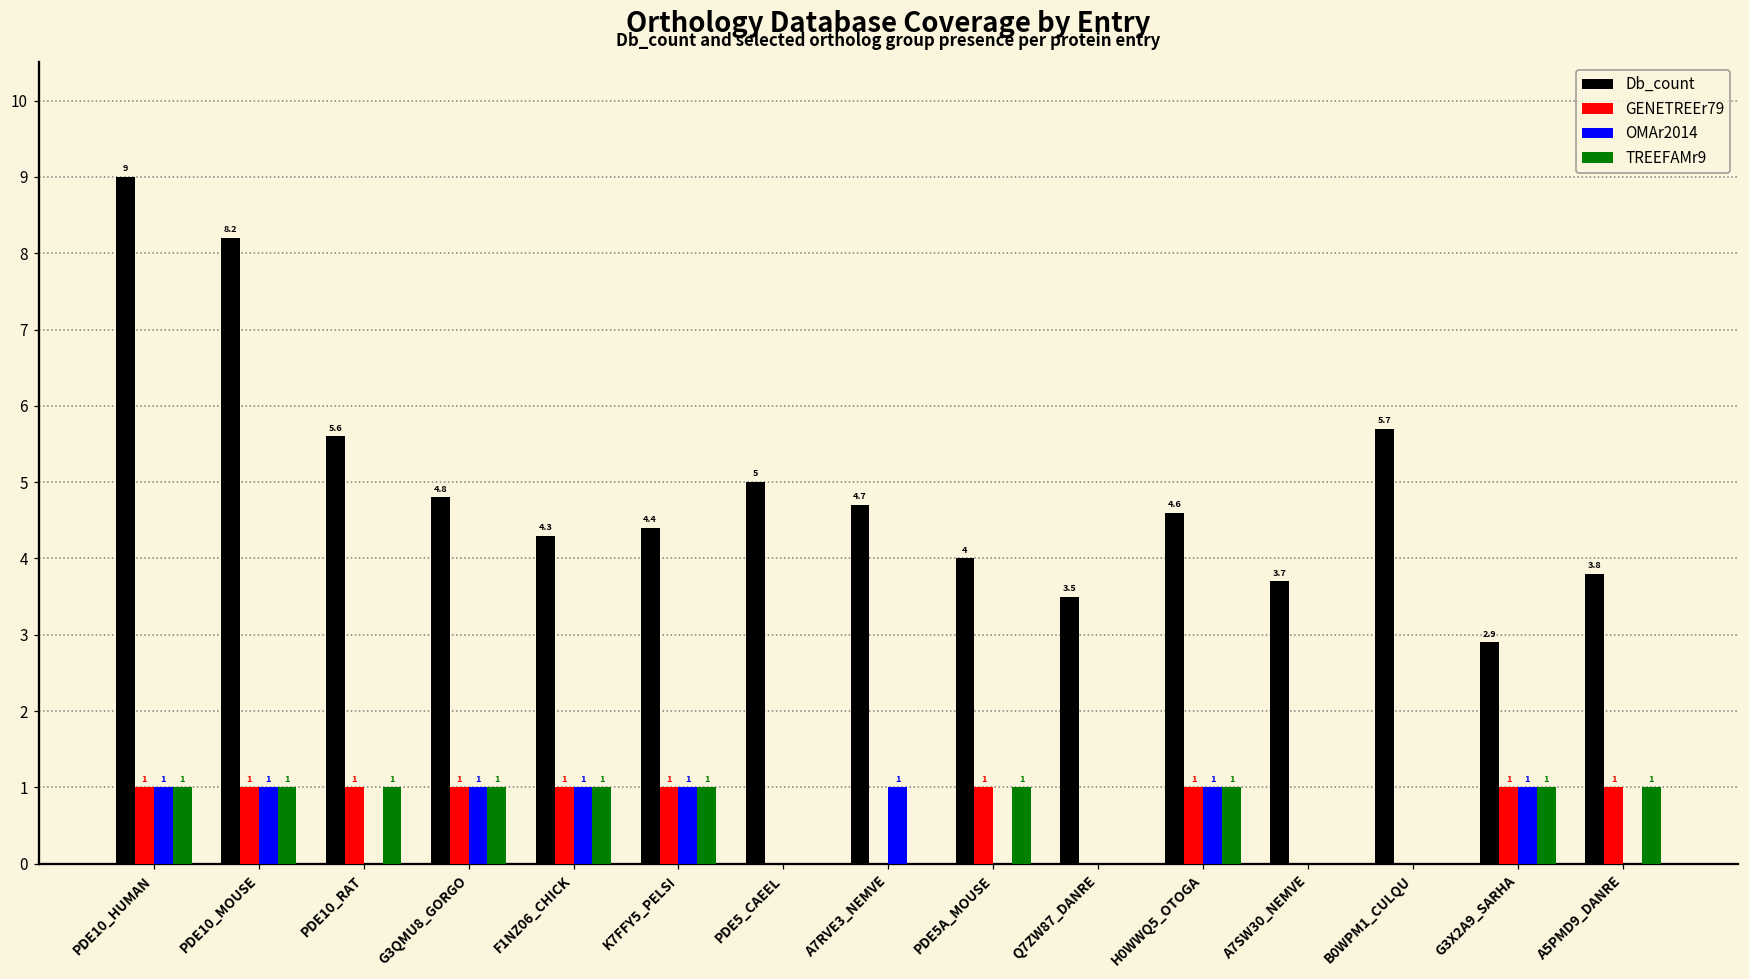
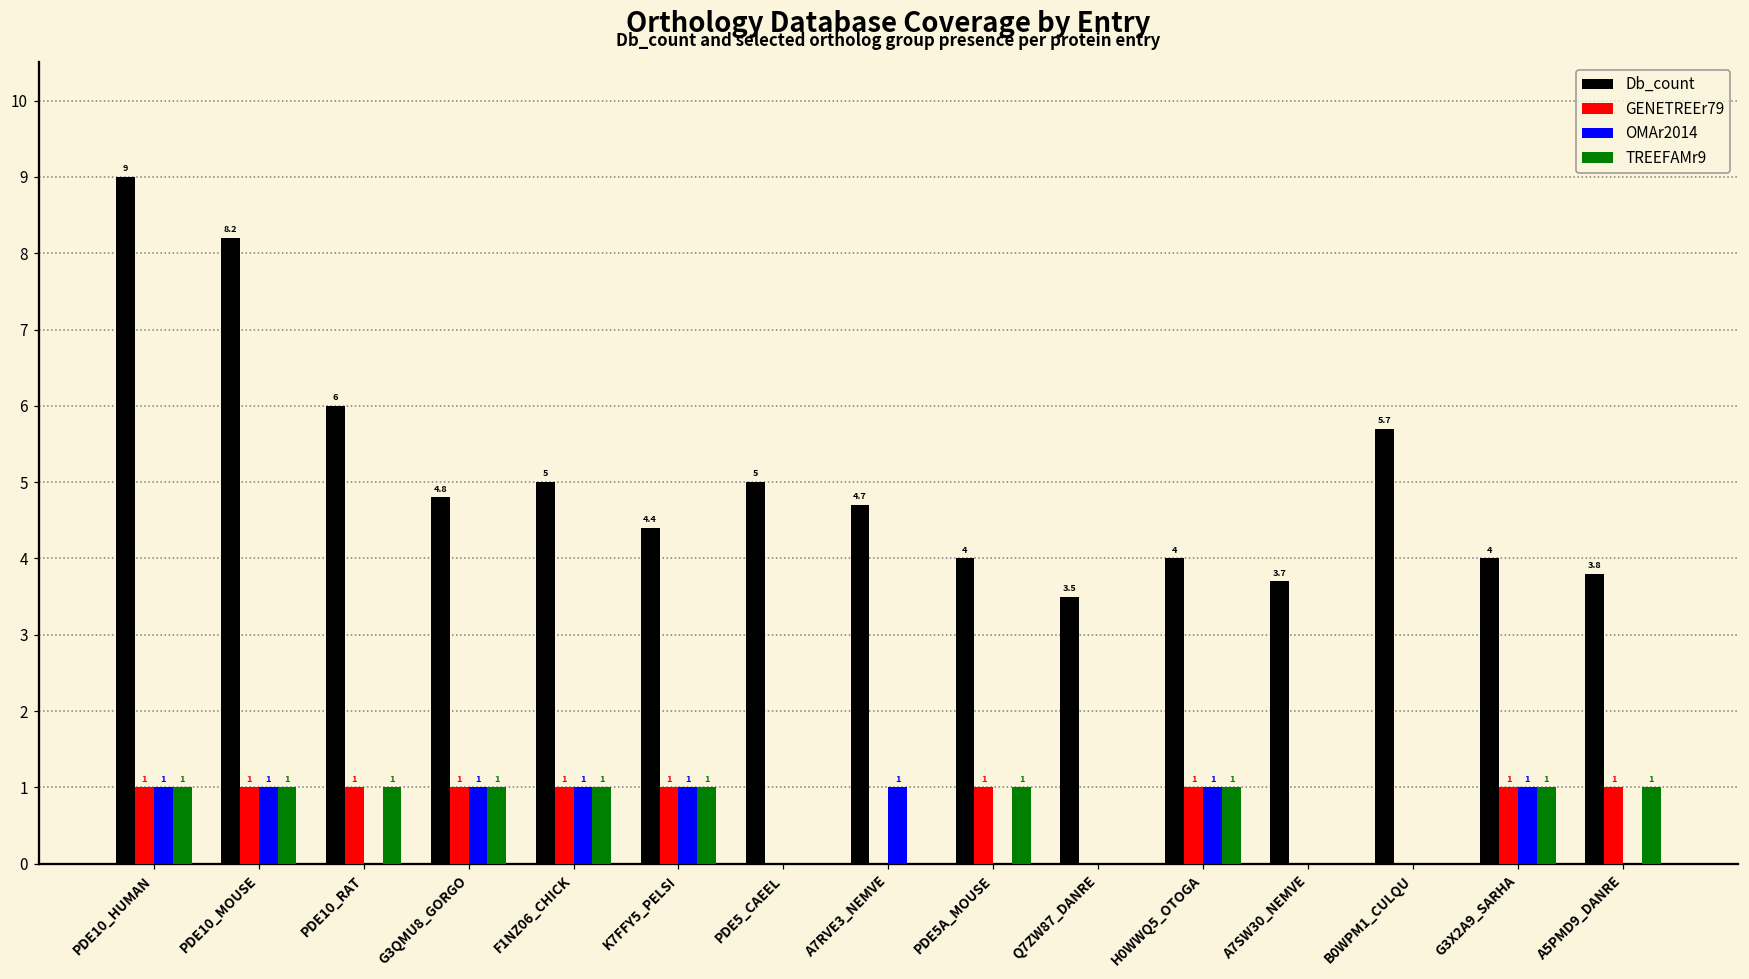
  {
    "Db_count": {
      "PDE10_HUMAN": 9,
      "PDE10_MOUSE": 8.2,
-     "PDE10_RAT": 5.6,
+     "PDE10_RAT": 6,
      "G3QMU8_GORGO": 4.8,
-     "F1NZ06_CHICK": 4.3,
+     "F1NZ06_CHICK": 5,
      "K7FFY5_PELSI": 4.4,
      "PDE5_CAEEL": 5,
      "A7RVE3_NEMVE": 4.7,
      "PDE5A_MOUSE": 4,
      "Q7ZW87_DANRE": 3.5,
-     "H0WWQ5_OTOGA": 4.6,
+     "H0WWQ5_OTOGA": 4,
      "A7SW30_NEMVE": 3.7,
      "B0WPM1_CULQU": 5.7,
-     "G3X2A9_SARHA": 2.9,
+     "G3X2A9_SARHA": 4,
      "A5PMD9_DANRE": 3.8
    },
    "GENETREEr79": {
      "PDE10_HUMAN": 1,
      "PDE10_MOUSE": 1,
      "PDE10_RAT": 1,
      "G3QMU8_GORGO": 1,
      "F1NZ06_CHICK": 1,
      "K7FFY5_PELSI": 1,
      "PDE5A_MOUSE": 1,
      "H0WWQ5_OTOGA": 1,
      "G3X2A9_SARHA": 1,
      "A5PMD9_DANRE": 1
    },
    "OMAr2014": {
      "PDE10_HUMAN": 1,
      "PDE10_MOUSE": 1,
      "G3QMU8_GORGO": 1,
      "F1NZ06_CHICK": 1,
      "K7FFY5_PELSI": 1,
      "A7RVE3_NEMVE": 1,
      "H0WWQ5_OTOGA": 1,
      "G3X2A9_SARHA": 1
    },
    "TREEFAMr9": {
      "PDE10_HUMAN": 1,
      "PDE10_MOUSE": 1,
      "PDE10_RAT": 1,
      "G3QMU8_GORGO": 1,
      "F1NZ06_CHICK": 1,
      "K7FFY5_PELSI": 1,
      "PDE5A_MOUSE": 1,
      "H0WWQ5_OTOGA": 1,
      "G3X2A9_SARHA": 1,
      "A5PMD9_DANRE": 1
    }
  }
